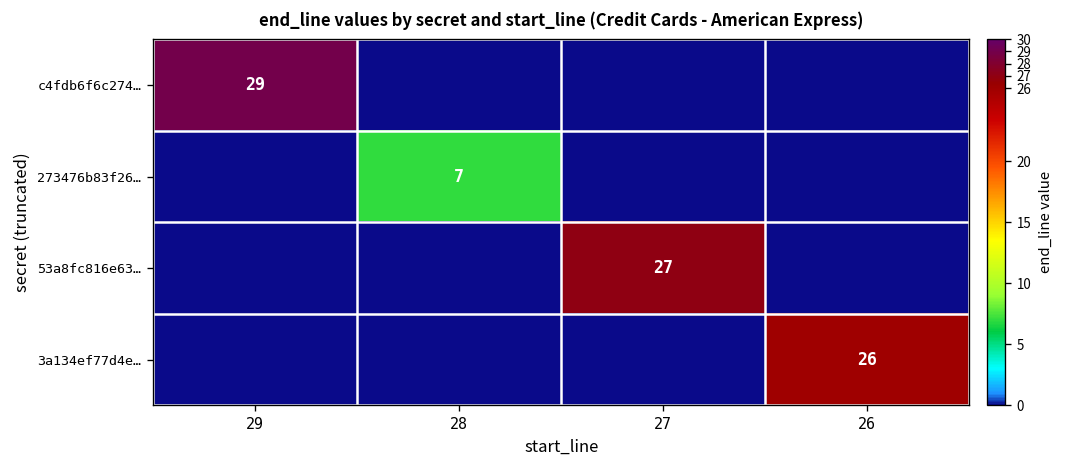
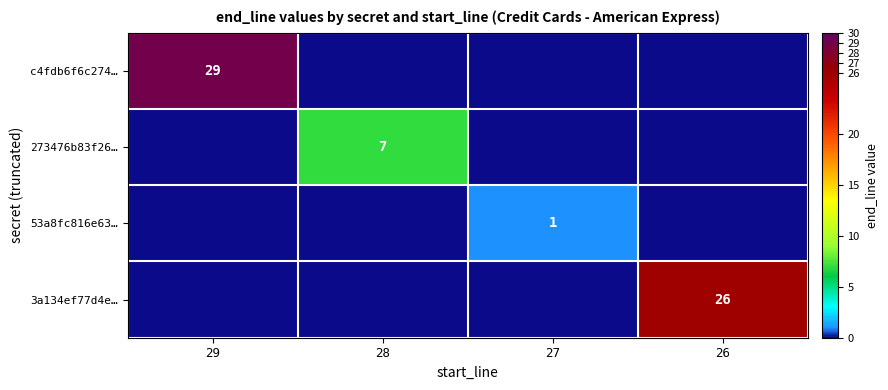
  {
    "c4fdb6f6c274…": {
      "29": 29
    },
    "273476b83f26…": {
      "28": 7
    },
    "53a8fc816e63…": {
-     "27": 27
+     "27": 1
    },
    "3a134ef77d4e…": {
      "26": 26
    }
  }
